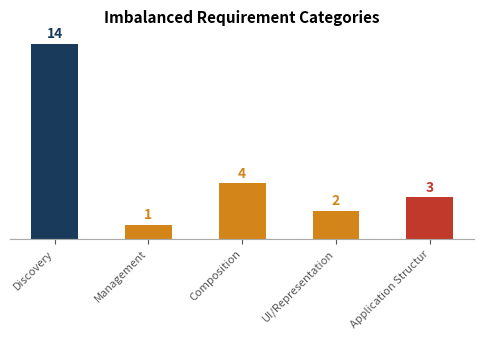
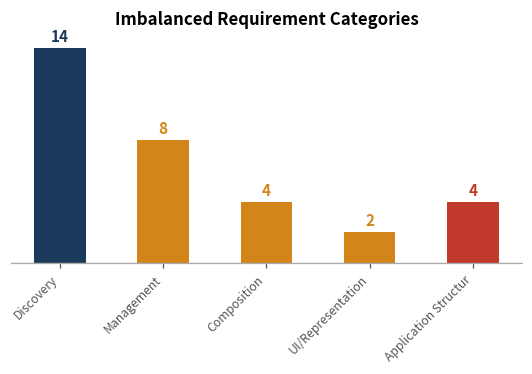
  {
    "Discovery": 14,
-   "Management": 1,
+   "Management": 8,
    "Composition": 4,
    "UI/Representation": 2,
-   "Application Structur": 3
+   "Application Structur": 4
  }
